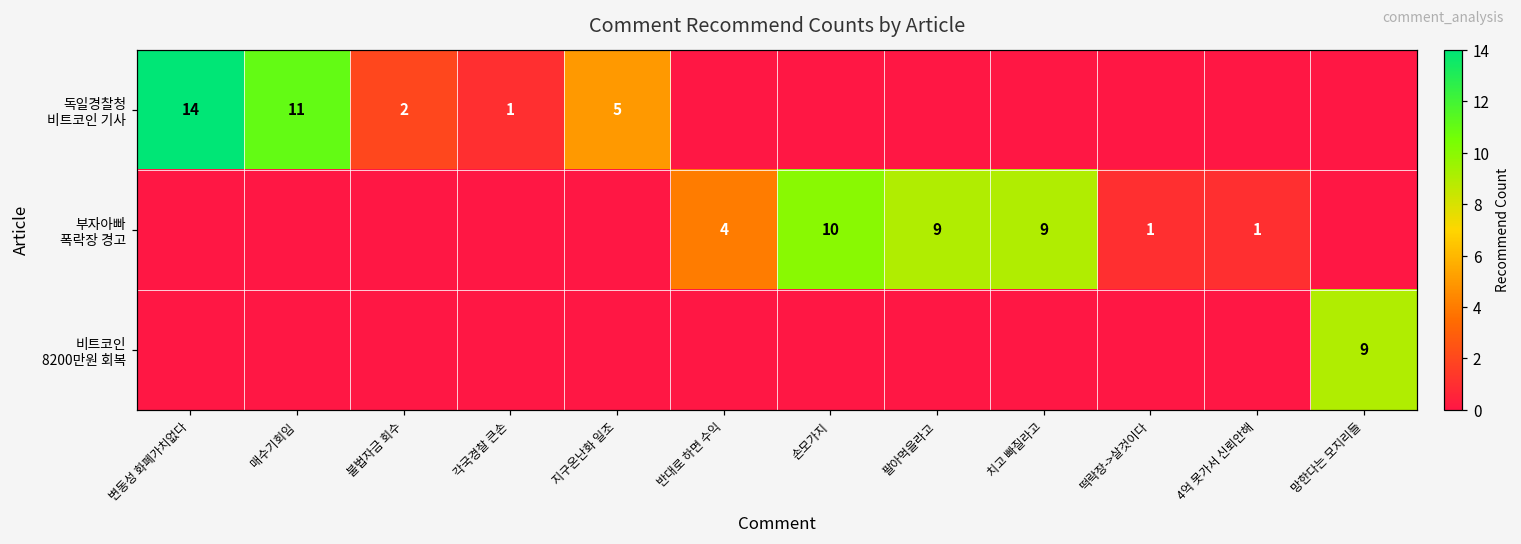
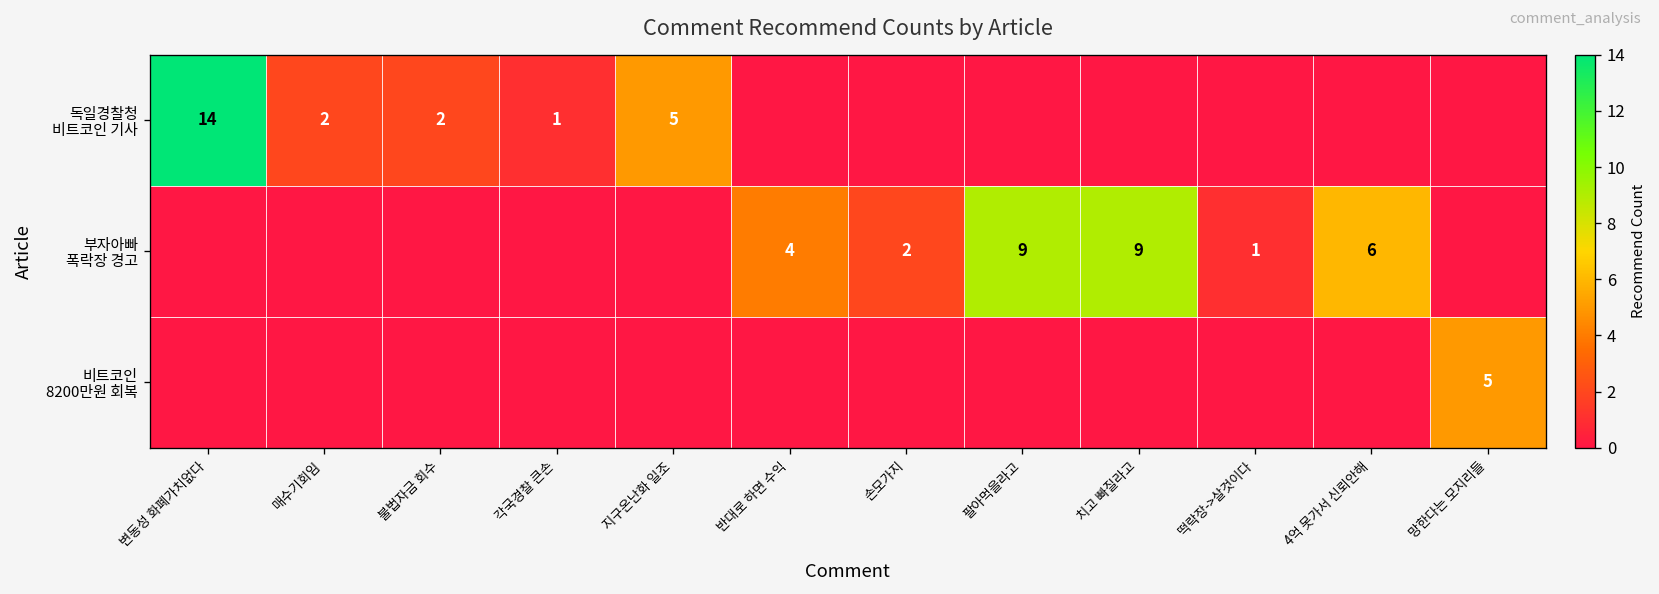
  {
    "독일경찰청 비트코인 기사": {
      "변동성 화폐가치없다": 14,
-     "매수기회임": 11,
+     "매수기회임": 2,
      "불법자금 회수": 2,
      "각국경찰 큰손": 1,
      "지구온난화 일조": 5
    },
    "부자아빠 폭락장 경고": {
      "반대로 하면 수익": 4,
-     "손모가지": 10,
+     "손모가지": 2,
      "팔아먹을라고": 9,
      "치고 빠질라고": 9,
      "떡락장->살것이다": 1,
-     "4억 못가서 신뢰안해": 1
+     "4억 못가서 신뢰안해": 6
    },
    "비트코인 8200만원 회복": {
-     "망한다는 모지리들": 9
+     "망한다는 모지리들": 5
    }
  }
